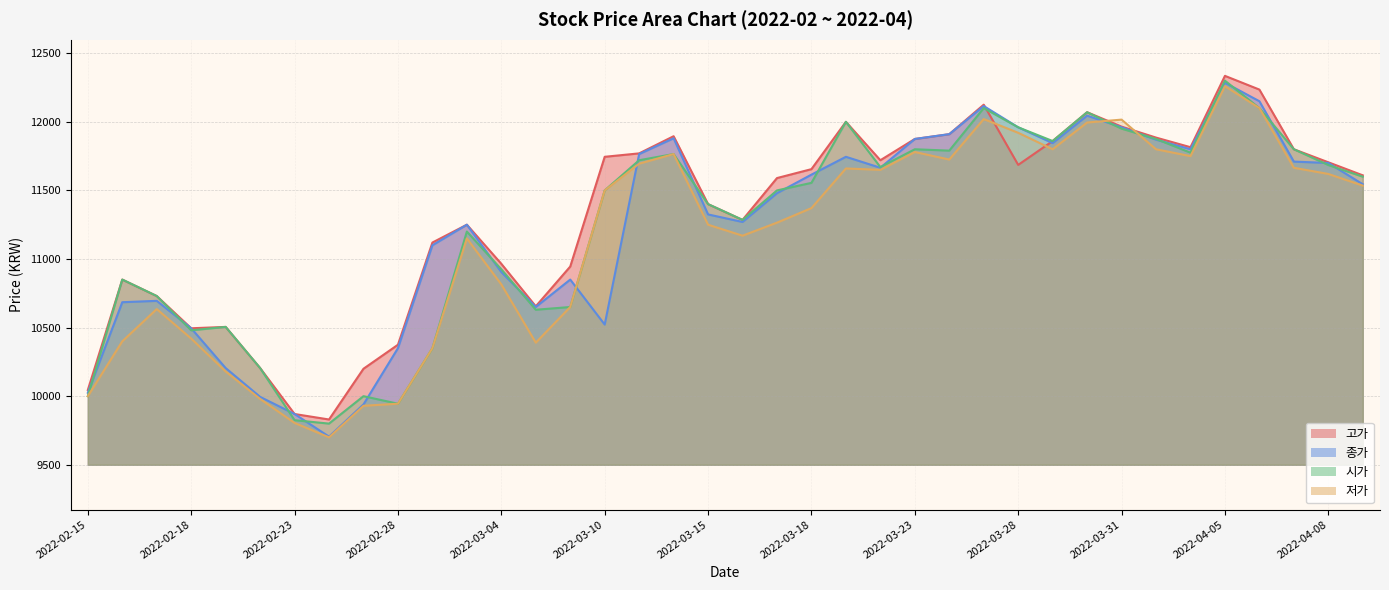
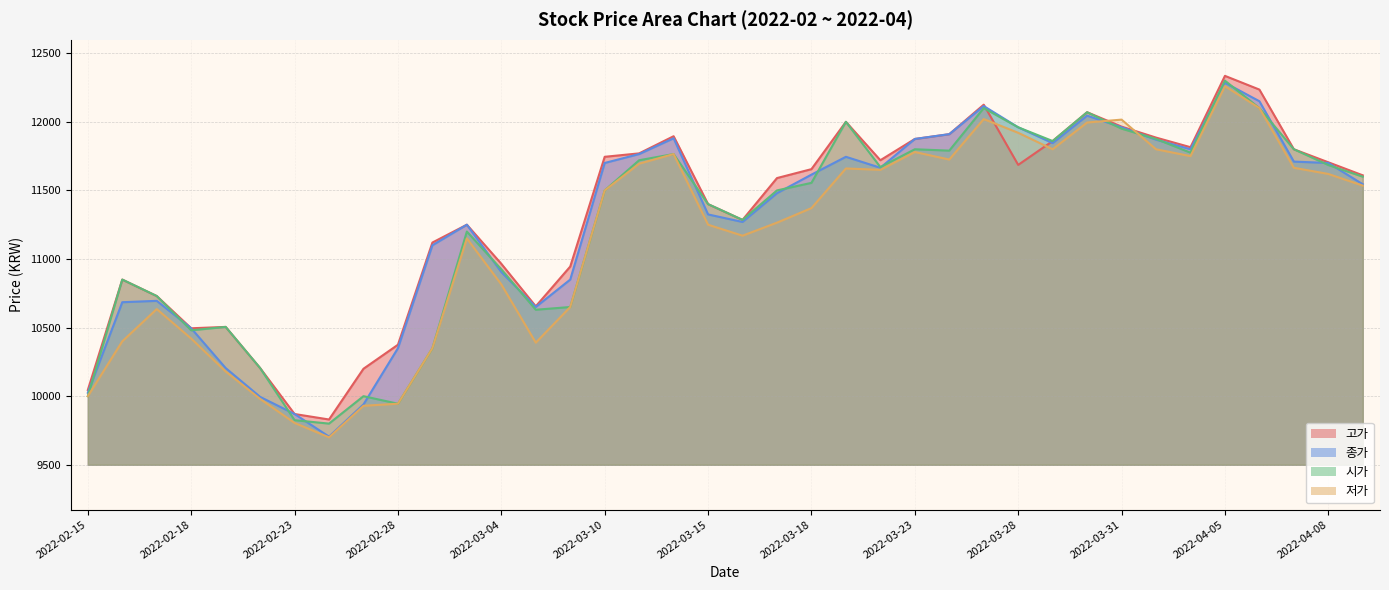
  {
    "고가": {
      "2022-02-15": 10050,
      "2022-02-28": 10380,
      "2022-03-04": 10970,
      "2022-03-10": 11750,
      "2022-03-18": 11660,
      "2022-03-28": 11690,
      "2022-04-05": 12340
    },
    "종가": {
      "2022-02-15": 10030,
      "2022-02-28": 10350,
      "2022-03-04": 10910,
-     "2022-03-10": 10520,
+     "2022-03-10": 11700,
      "2022-03-15": 11330,
      "2022-03-18": 11620
    },
    "시가": {
      "2022-02-23": 9830,
      "2022-03-04": 10930,
      "2022-03-18": 11560,
      "2022-03-23": 11800
    },
    "저가": {
      "2022-02-18": 10420,
      "2022-02-23": 9810,
      "2022-03-04": 10820,
      "2022-03-15": 11250,
      "2022-03-18": 11370,
      "2022-03-23": 11780,
      "2022-03-28": 11920,
      "2022-03-31": 12020,
      "2022-04-05": 12260,
      "2022-04-08": 11620
    }
  }
